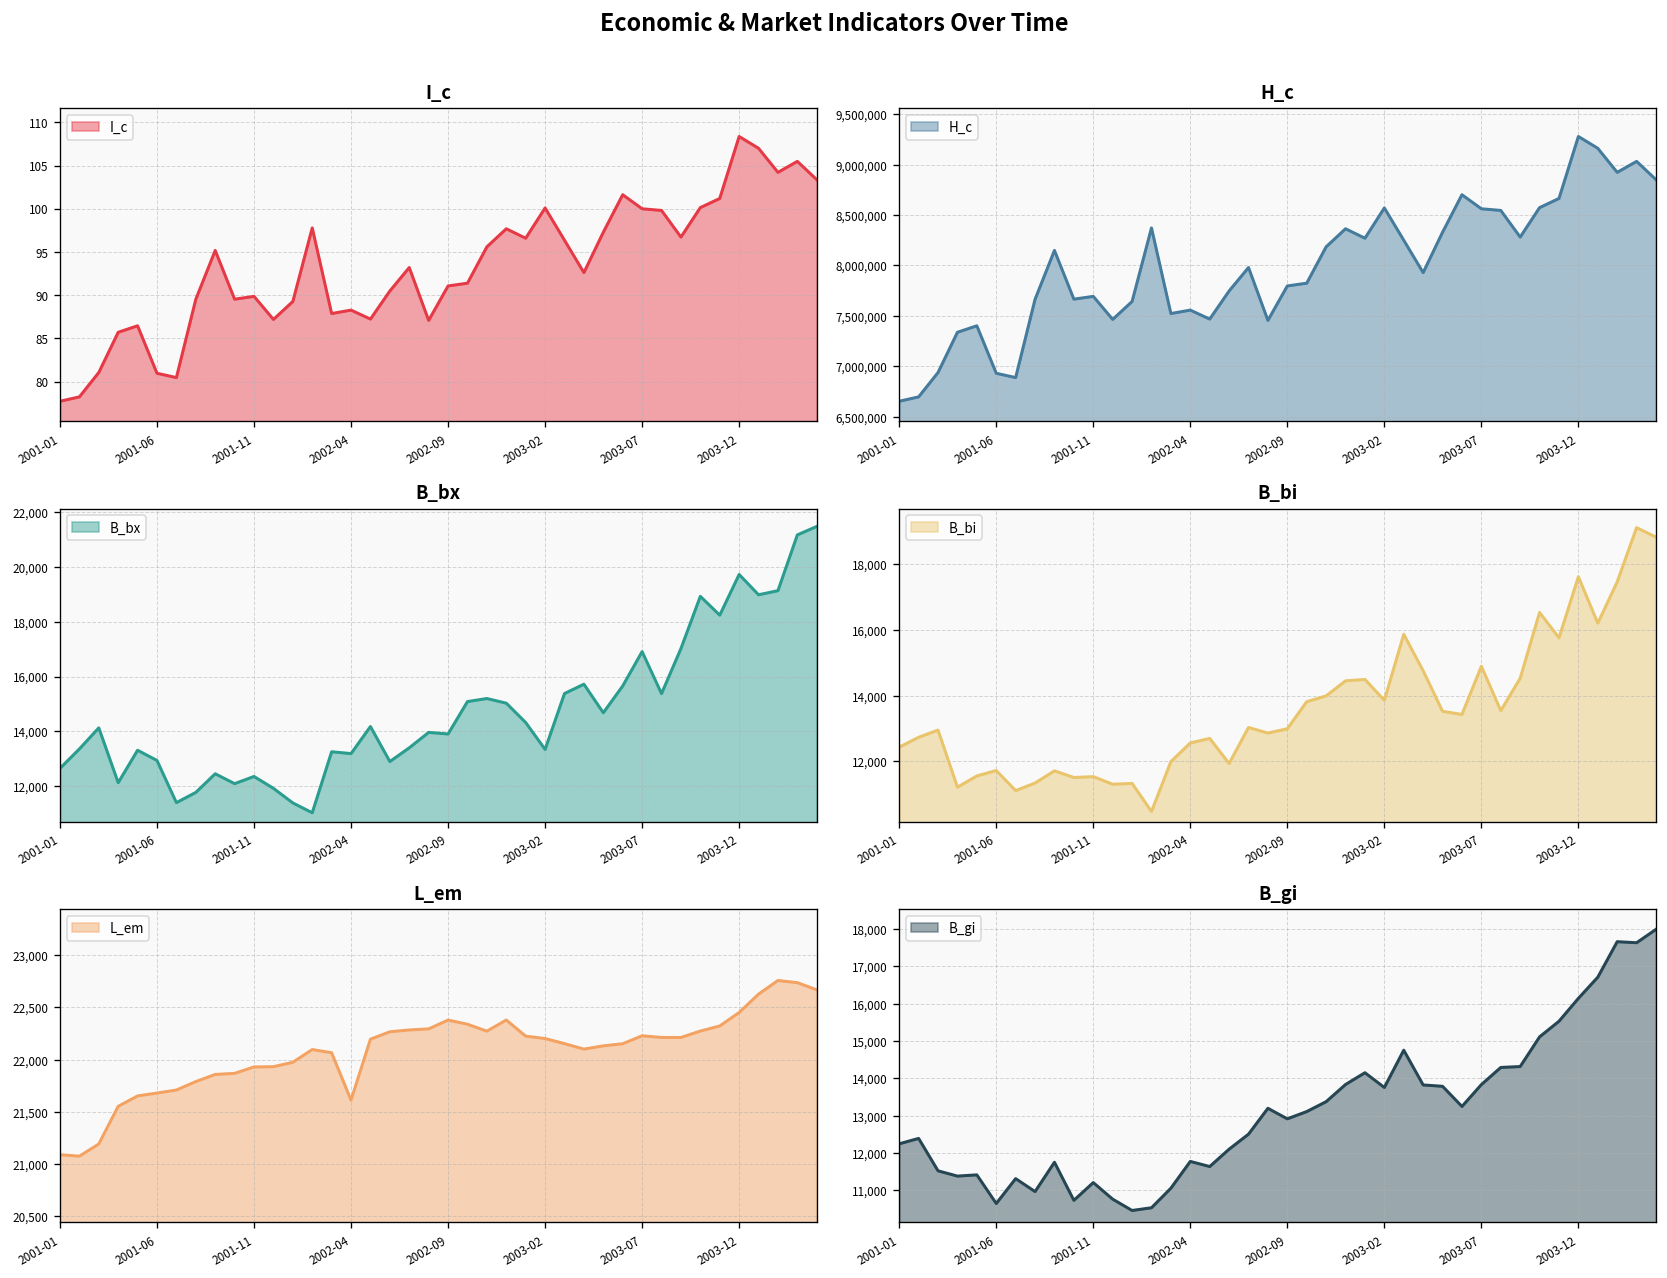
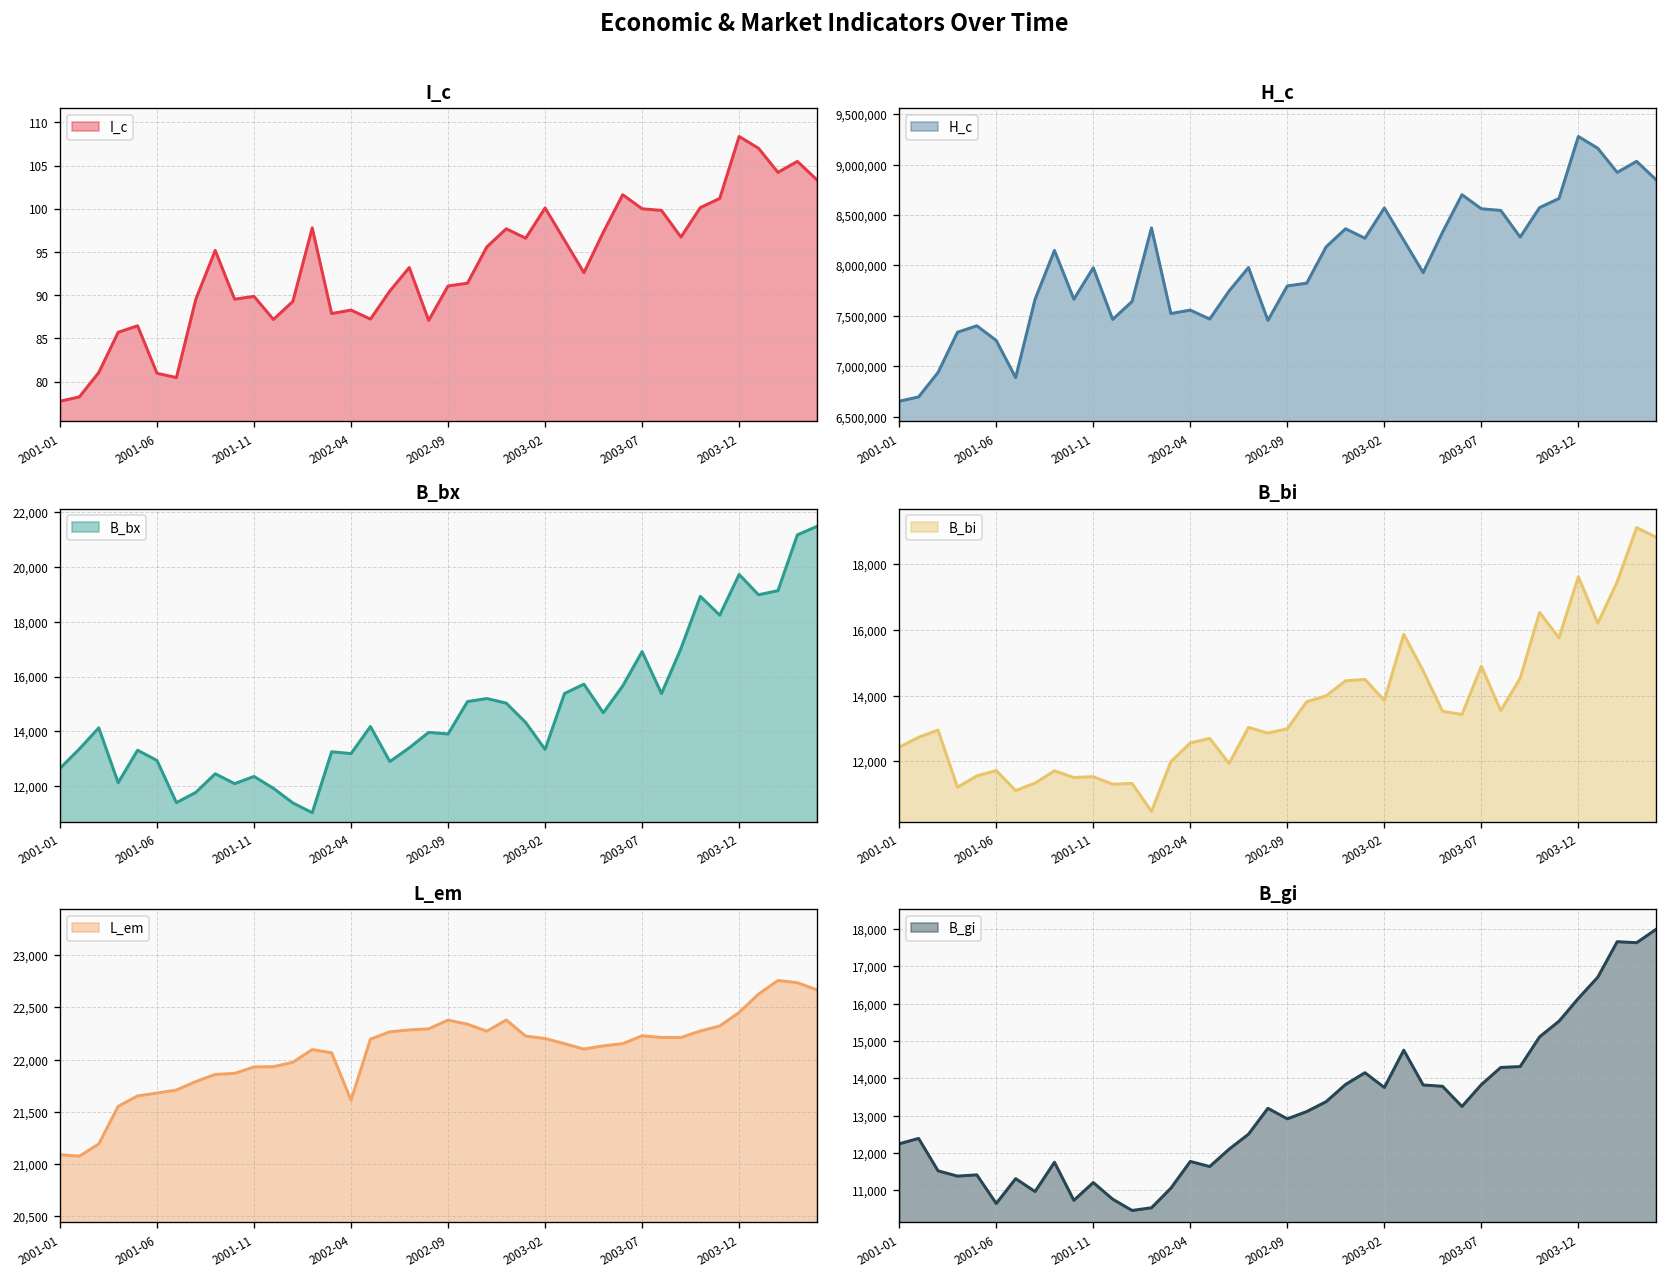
  {
    "I_c": {
      "2001-01": "78",
      "2001-06": "81",
      "2001-11": "90",
      "2002-04": "88",
      "2002-09": "91",
      "2003-02": "100",
      "2003-07": "100",
      "2003-12": "108"
    },
    "H_c": {
      "2001-01": "6,700,000",
-     "2001-06": "6,900,000",
-     "2001-11": "7,700,000",
+     "2001-06": "7,300,000",
+     "2001-11": "8,000,000",
      "2002-04": "7,600,000",
      "2002-09": "7,800,000",
      "2003-02": "8,600,000",
      "2003-07": "8,600,000",
      "2003-12": "9,300,000"
    },
    "B_bx": {
      "2001-01": "12,600",
      "2001-06": "12,900",
      "2001-11": "12,300",
      "2002-04": "13,200",
      "2002-09": "13,900",
      "2003-02": "13,300",
      "2003-07": "16,900",
      "2003-12": "19,700"
    },
    "B_bi": {
      "2001-01": "12,400",
      "2001-06": "11,700",
      "2001-11": "11,500",
      "2002-04": "12,600",
      "2002-09": "13,000",
      "2003-02": "13,900",
      "2003-07": "14,900",
      "2003-12": "17,600"
    },
    "L_em": {
      "2001-01": "21,100",
      "2001-06": "21,700",
      "2001-11": "21,900",
      "2002-04": "21,600",
      "2002-09": "22,400",
      "2003-02": "22,200",
      "2003-07": "22,200",
      "2003-12": "22,500"
    },
    "B_gi": {
      "2001-01": "12,300",
      "2001-06": "10,700",
      "2001-11": "11,200",
      "2002-04": "11,800",
      "2002-09": "12,900",
      "2003-02": "13,800",
      "2003-07": "13,800",
      "2003-12": "16,100"
    }
  }
